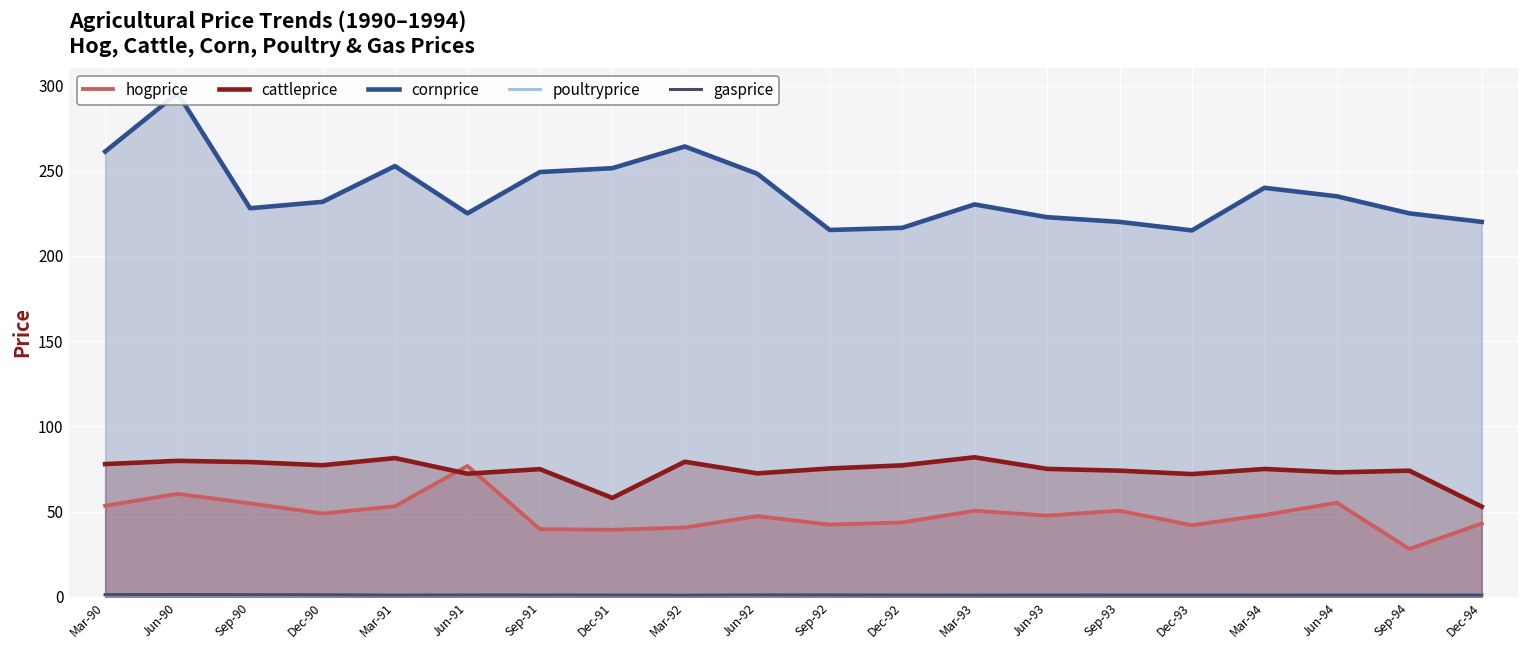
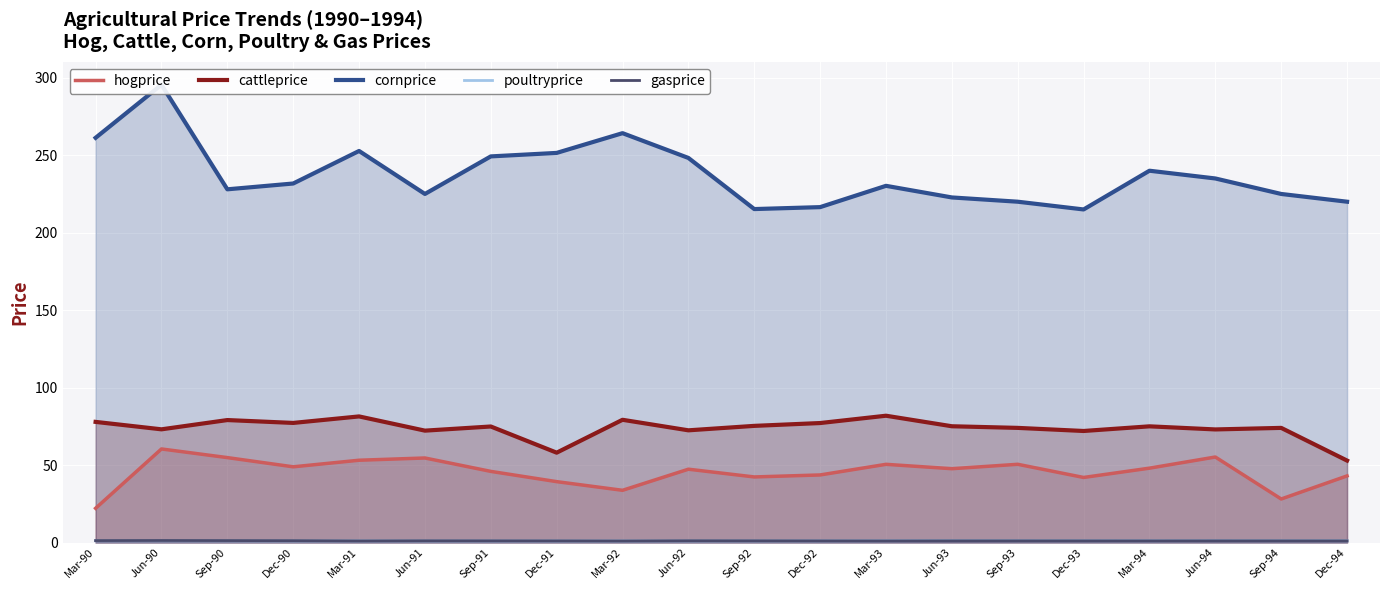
  {
    "hogprice": {
-     "Mar-90": 53,
+     "Mar-90": 22,
      "Jun-90": 60,
      "Sep-90": 55,
      "Dec-90": 49,
      "Mar-91": 53,
-     "Jun-91": 77,
-     "Sep-91": 40,
+     "Jun-91": 55,
+     "Sep-91": 46,
      "Dec-91": 39,
-     "Mar-92": 41,
+     "Mar-92": 34,
      "Jun-92": 47,
      "Sep-92": 42,
      "Dec-92": 44,
      "Mar-93": 50,
      "Jun-93": 48,
      "Sep-93": 51,
      "Dec-93": 42,
      "Mar-94": 48,
      "Jun-94": 55,
      "Sep-94": 28,
      "Dec-94": 43
    },
    "cattleprice": {
      "Mar-90": 78,
-     "Jun-90": 80,
+     "Jun-90": 73,
      "Sep-90": 79,
      "Dec-90": 77,
      "Mar-91": 81,
      "Jun-91": 72,
      "Sep-91": 75,
      "Dec-91": 58,
      "Mar-92": 79,
      "Jun-92": 72,
      "Sep-92": 75,
      "Dec-92": 77,
      "Mar-93": 82,
      "Jun-93": 75,
      "Sep-93": 74,
      "Dec-93": 72,
      "Mar-94": 75,
      "Jun-94": 73,
      "Sep-94": 74,
      "Dec-94": 53
    }
  }
